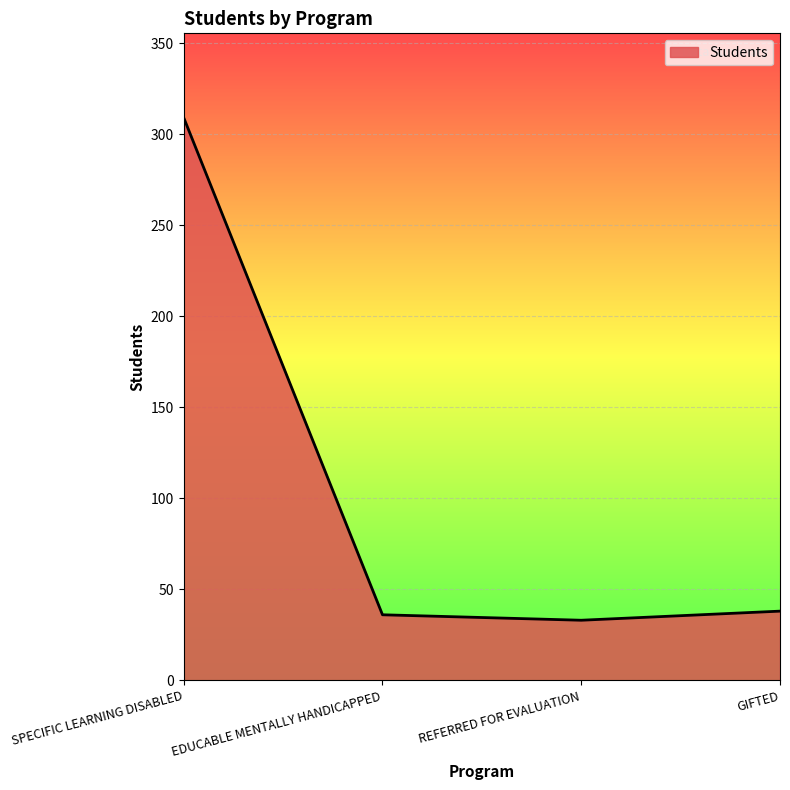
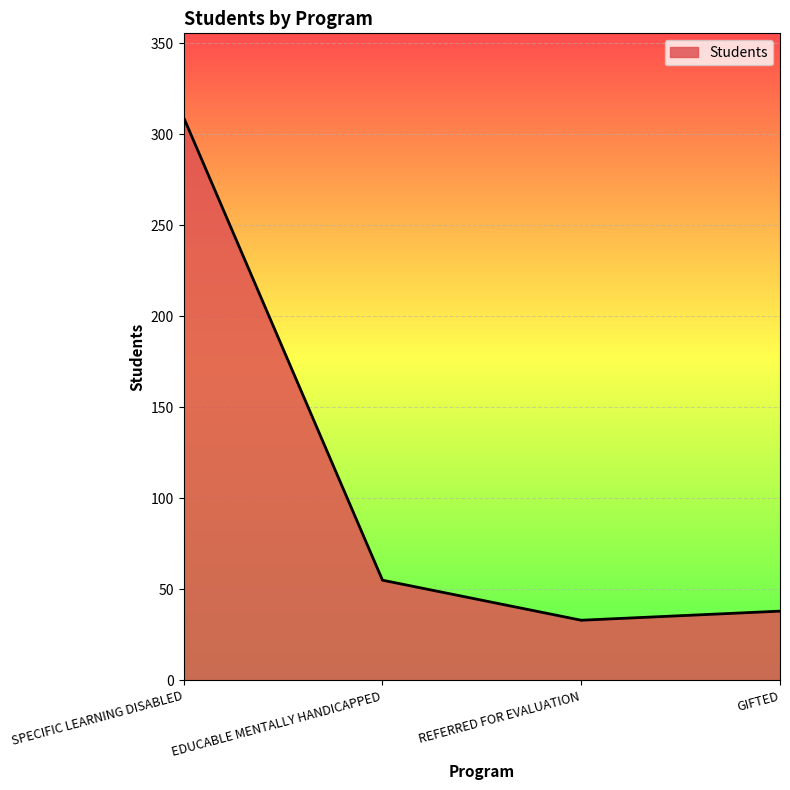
  {
    "SPECIFIC LEARNING DISABLED": 309,
-   "EDUCABLE MENTALLY HANDICAPPED": 36,
+   "EDUCABLE MENTALLY HANDICAPPED": 55,
    "REFERRED FOR EVALUATION": 33,
    "GIFTED": 38
  }
